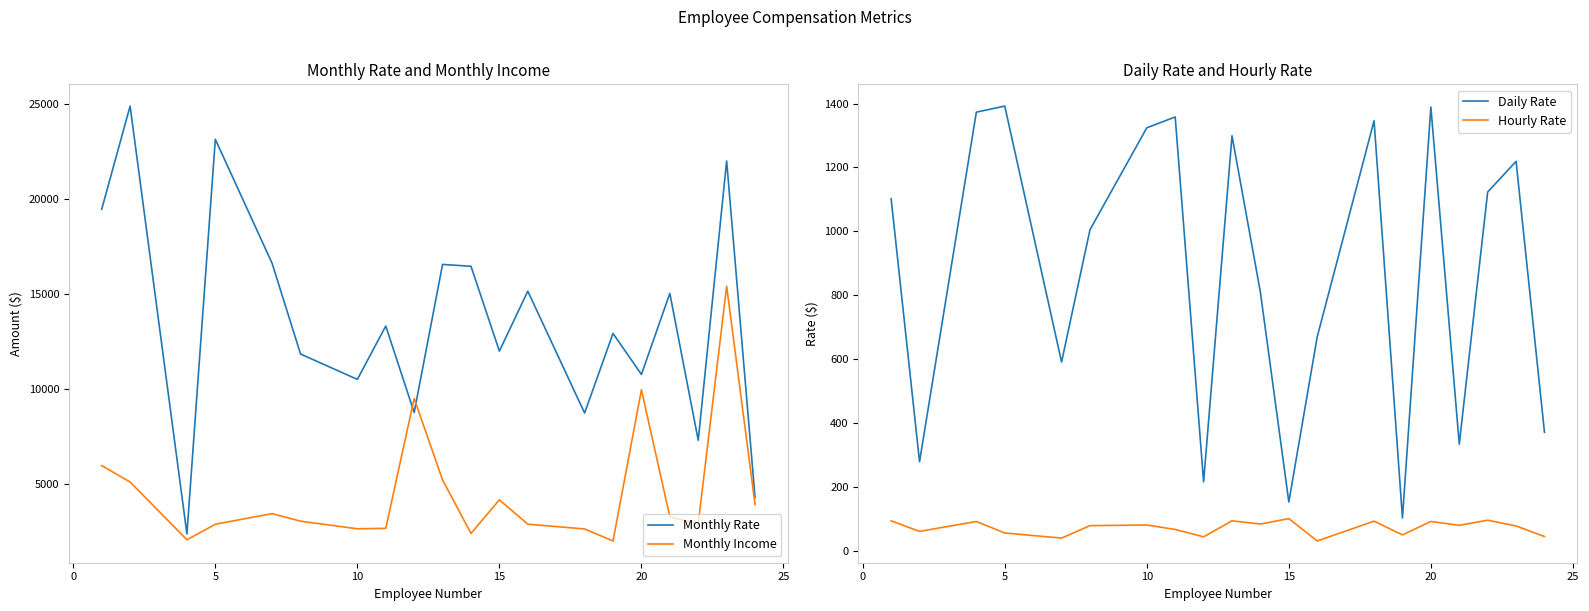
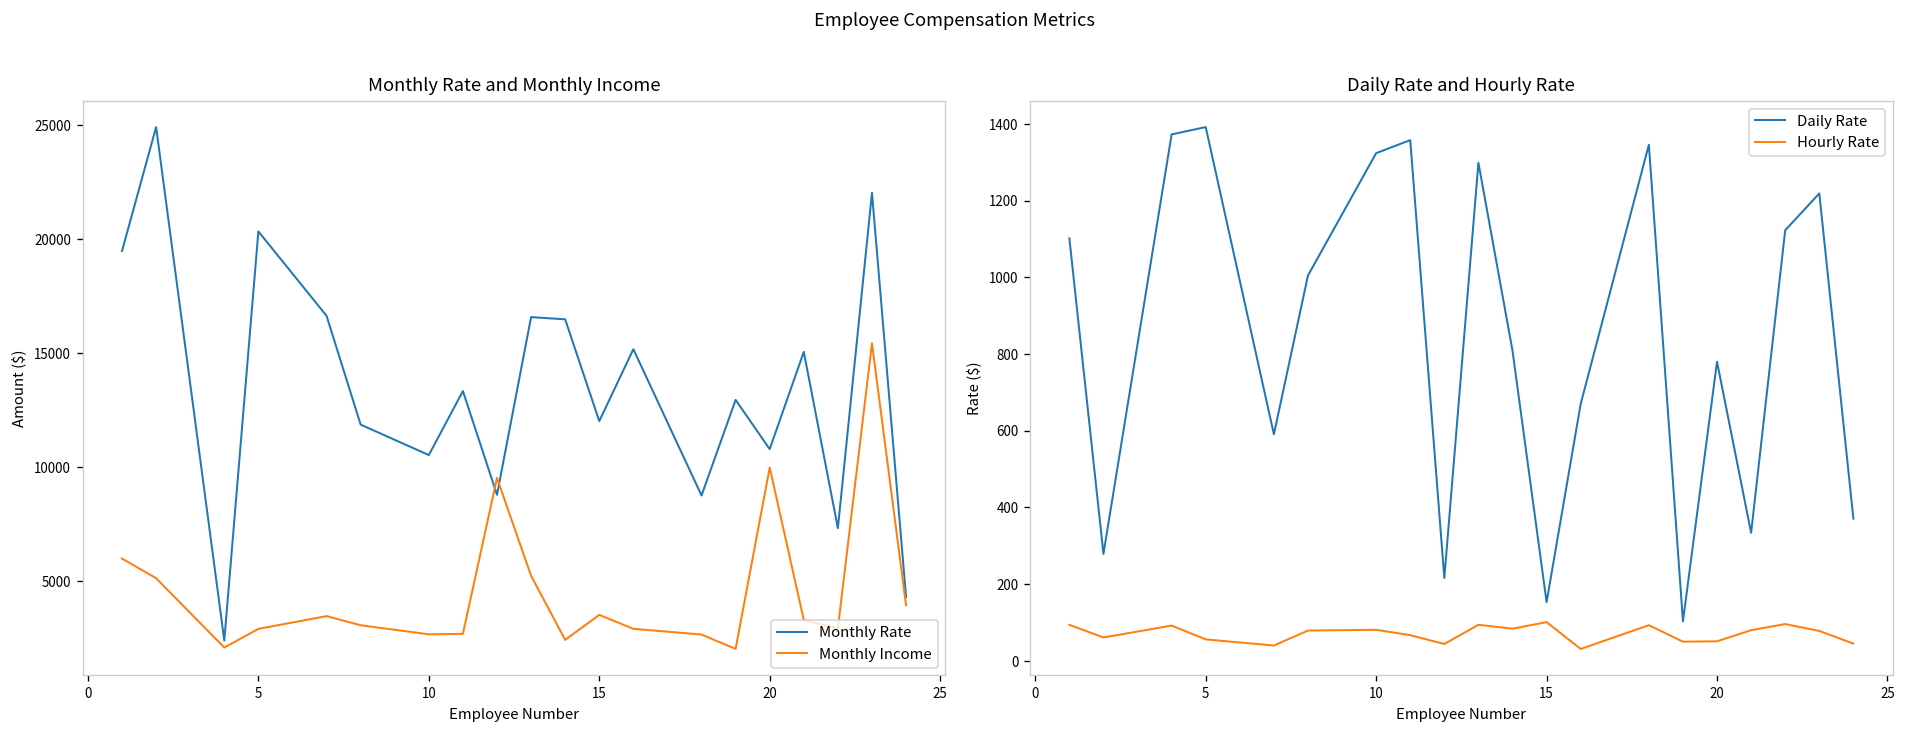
  {
    "Monthly Rate and Monthly Income": {
      "Monthly Rate": {
-       "5": 23200,
+       "5": 20300,
        "10": 10500,
        "15": 12000,
        "20": 10800
      },
      "Monthly Income": {
        "5": 2900,
        "10": 2700,
-       "15": 4200,
+       "15": 3500,
        "20": 10000
      }
    },
    "Daily Rate and Hourly Rate": {
      "Daily Rate": {
        "5": 1390,
        "10": 1320,
        "15": 150,
-       "20": 1390
+       "20": 780
      },
      "Hourly Rate": {
        "5": 60,
        "10": 80,
        "15": 100,
-       "20": 90
+       "20": 50
      }
    }
  }
